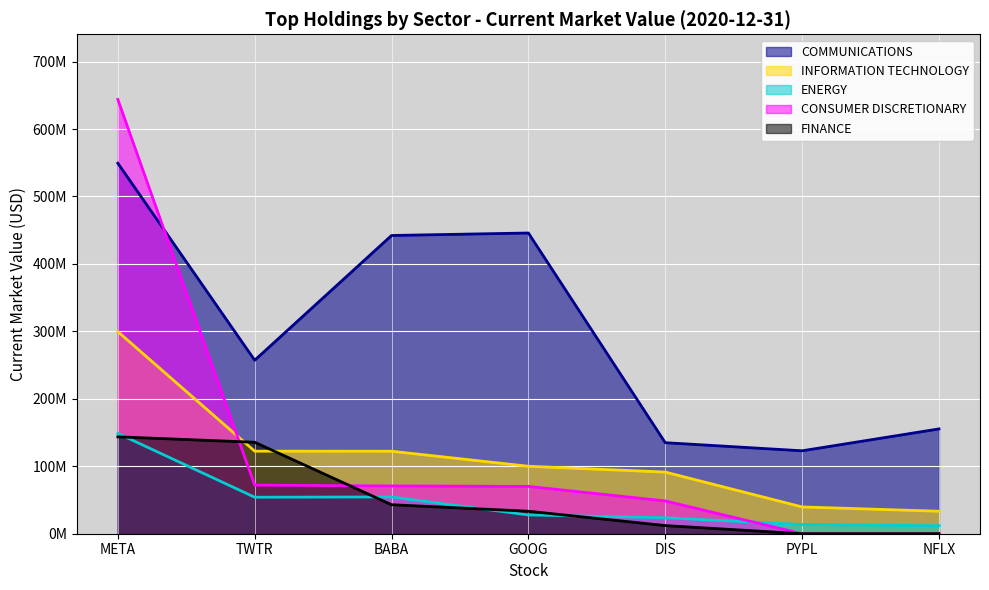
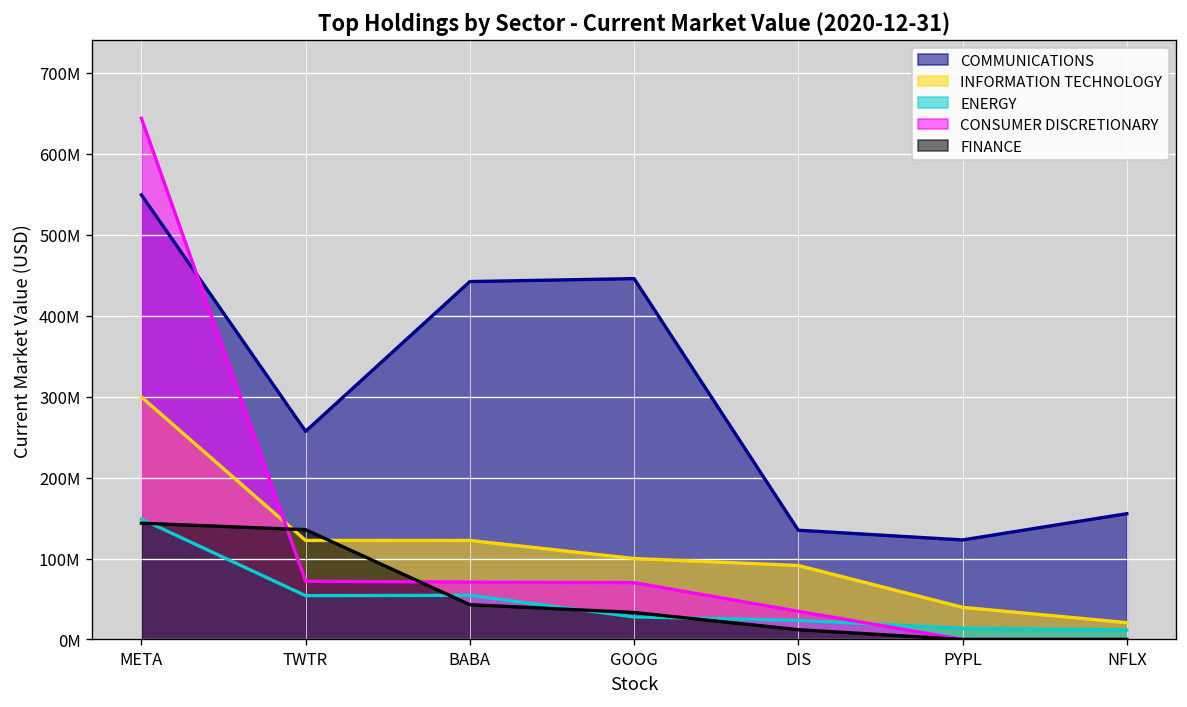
  {
    "COMMUNICATIONS": {
      "META": 550000000,
      "TWTR": 260000000,
      "BABA": 440000000,
      "GOOG": 450000000,
      "DIS": 130000000,
      "PYPL": 120000000,
      "NFLX": 160000000
    },
    "INFORMATION TECHNOLOGY": {
      "META": 300000000,
      "TWTR": 120000000,
      "BABA": 120000000,
      "GOOG": 100000000,
      "DIS": 90000000,
      "PYPL": 40000000,
-     "NFLX": 30000000
+     "NFLX": 20000000
    },
    "ENERGY": {
      "META": 150000000,
      "TWTR": 50000000,
      "BABA": 50000000,
      "GOOG": 30000000,
      "DIS": 20000000,
      "PYPL": 10000000,
      "NFLX": 10000000
    },
    "CONSUMER DISCRETIONARY": {
      "META": 640000000,
      "TWTR": 70000000,
      "BABA": 70000000,
      "GOOG": 70000000,
-     "DIS": 50000000
+     "DIS": 30000000
    },
    "FINANCE": {
      "META": 140000000,
      "TWTR": 140000000,
      "BABA": 40000000,
      "GOOG": 30000000,
      "DIS": 10000000
    }
  }
